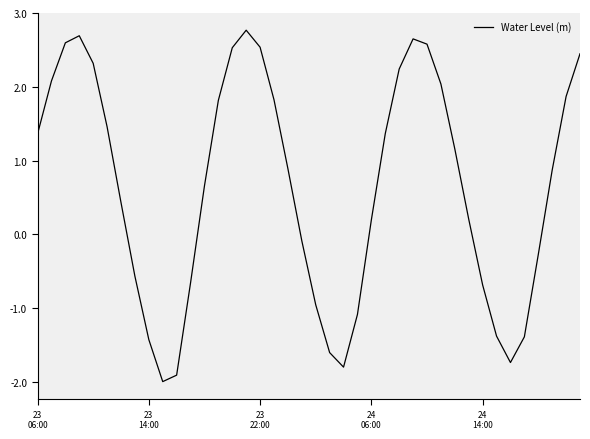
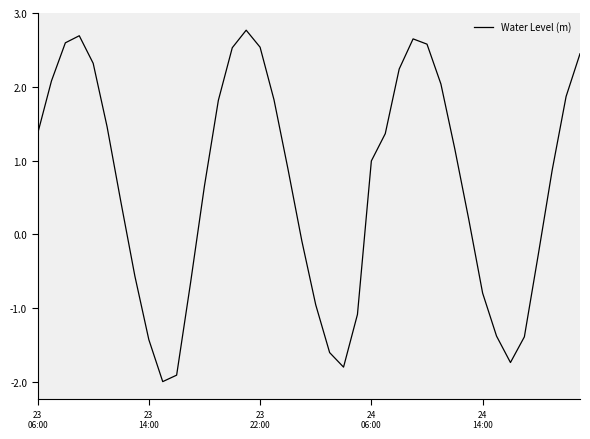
  {
    "23 06:00": 1.4,
    "23 14:00": -1.4,
    "23 22:00": 2.5,
-   "24 06:00": 0.2,
-   "24 14:00": -0.7
+   "24 06:00": 1.0,
+   "24 14:00": -0.8
  }
